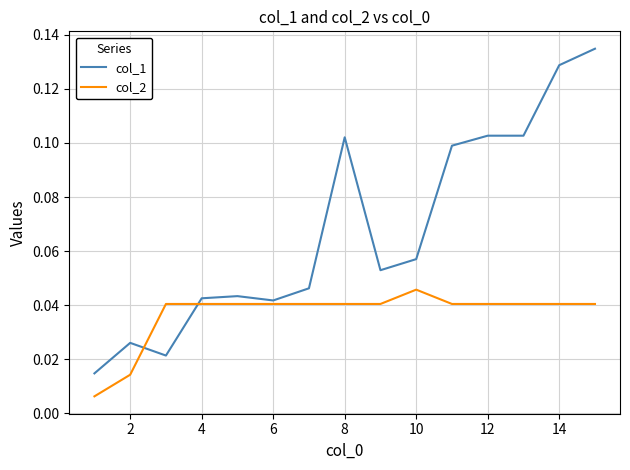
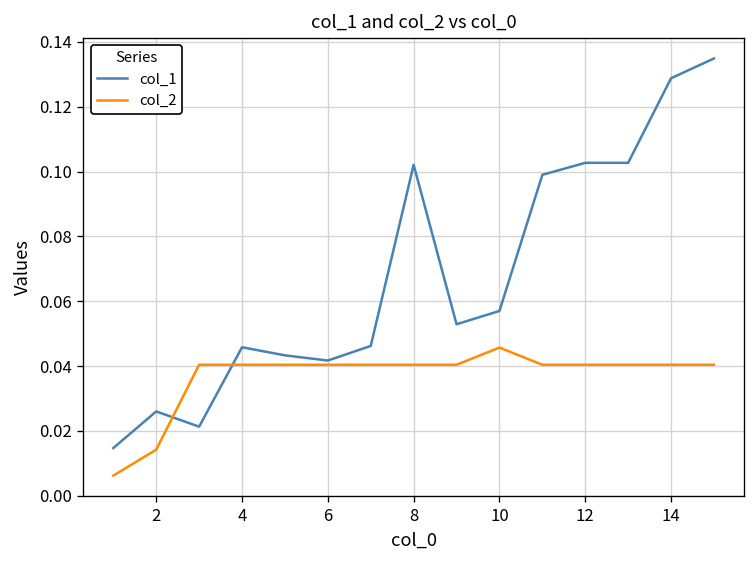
  {
    "col_1": {
      "2": 0.026,
-     "4": 0.043,
+     "4": 0.046,
      "6": 0.042,
      "8": 0.102,
      "10": 0.057,
      "12": 0.103,
      "14": 0.129
    },
    "col_2": {
      "2": 0.014,
      "4": 0.040,
      "6": 0.040,
      "8": 0.040,
      "10": 0.046,
      "12": 0.040,
      "14": 0.040
    }
  }
